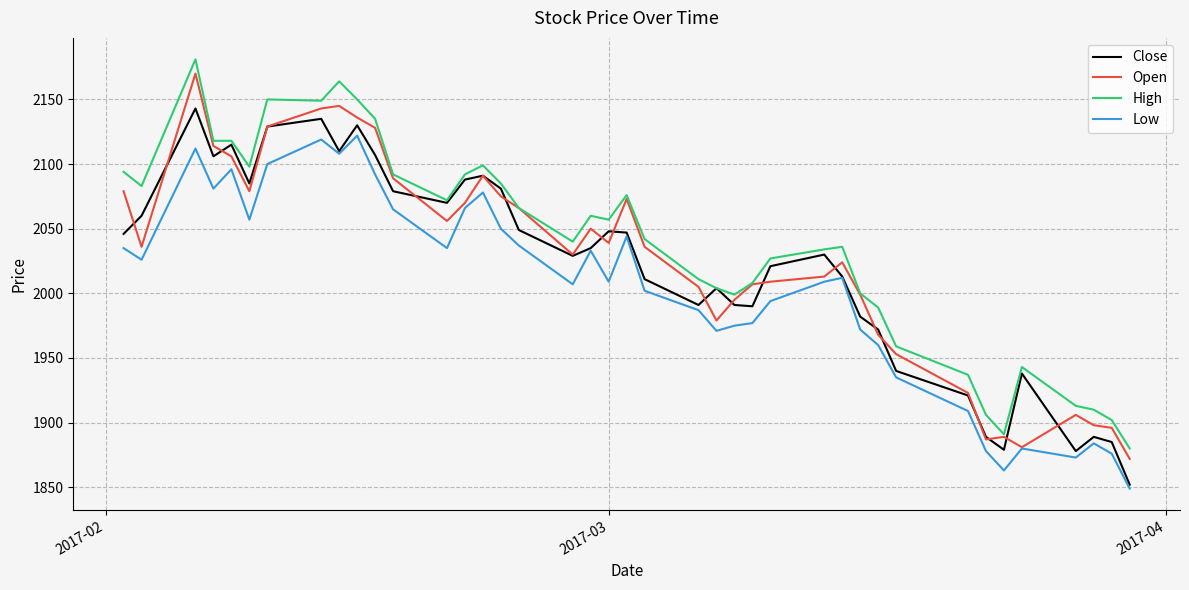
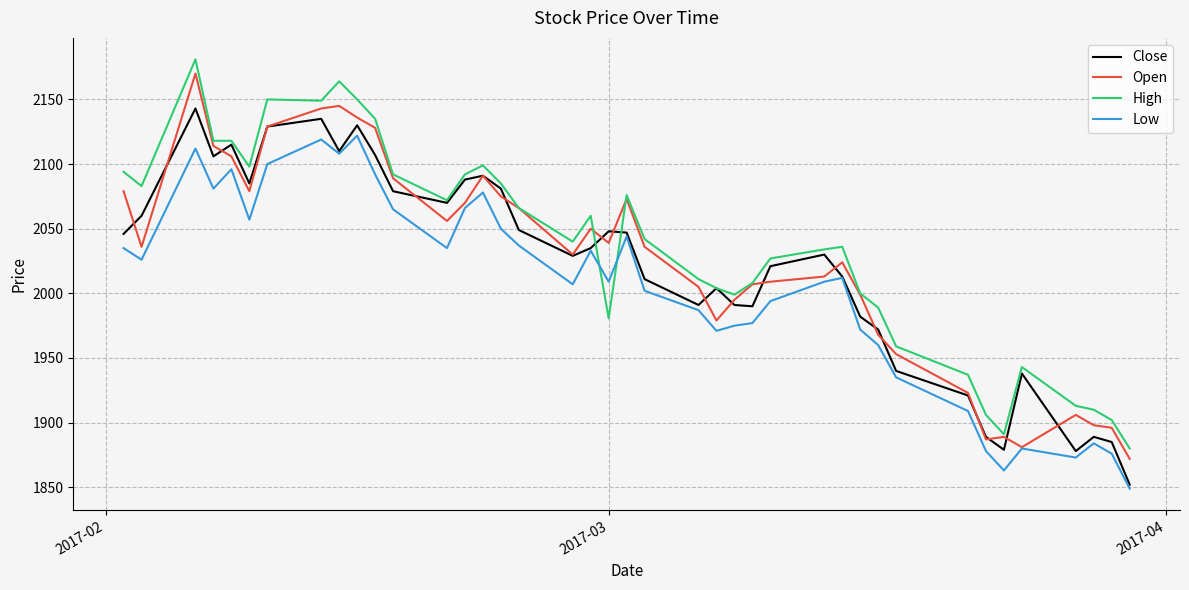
  {
    "Close": {
      "2017-03": 2048
    },
    "Open": {
      "2017-03": 2039
    },
    "High": {
-     "2017-03": 2057
+     "2017-03": 1981
    },
    "Low": {
      "2017-03": 2009
    }
  }
